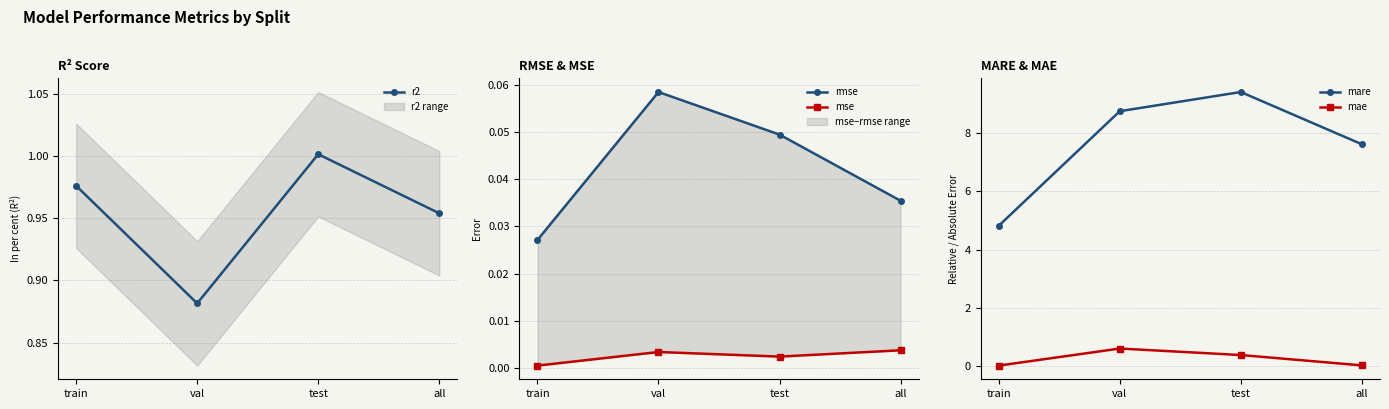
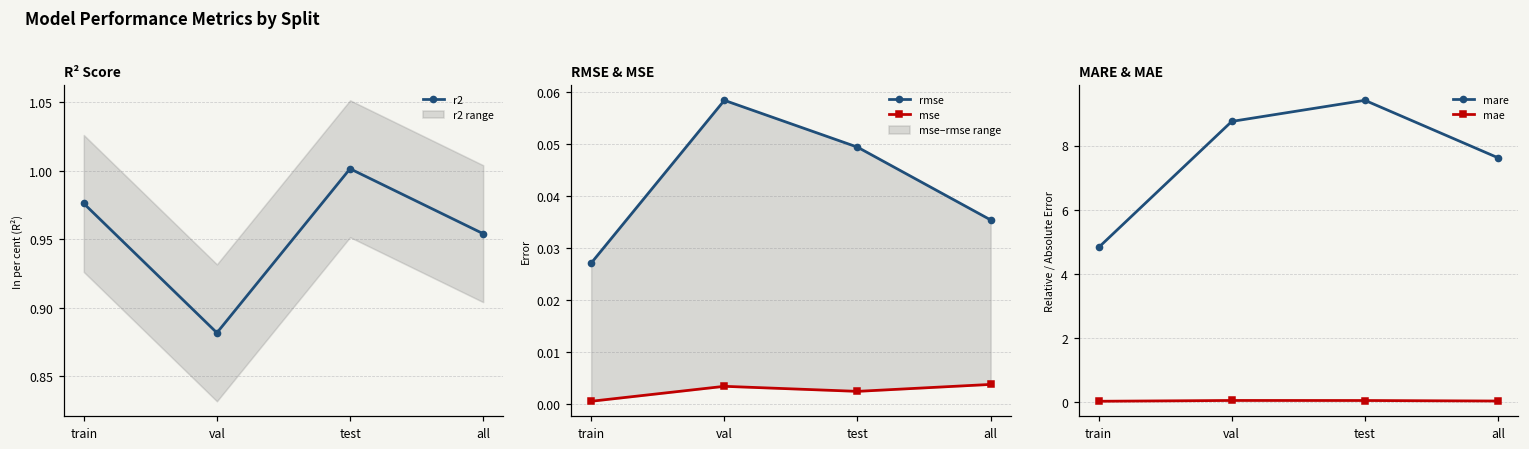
  {
    "R² Score": {
      "r2": {
        "train": 0.976,
        "val": 0.882,
        "test": 1.001,
        "all": 0.954
      }
    },
    "RMSE & MSE": {
      "mse–rmse range": {
        "train": 0.027,
        "val": 0.058,
        "test": 0.049,
        "all": 0.035
      },
      "mse": {
        "train": 0.001,
        "val": 0.003,
        "test": 0.002,
        "all": 0.004
      }
    },
    "MARE & MAE": {
      "mare": {
        "train": 4.8,
        "val": 8.8,
        "test": 9.4,
        "all": 7.6
      },
      "mae": {
        "train": 0.0,
-       "val": 0.6,
-       "test": 0.4,
+       "val": 0.0,
+       "test": 0.0,
        "all": 0.0
      }
    }
  }
